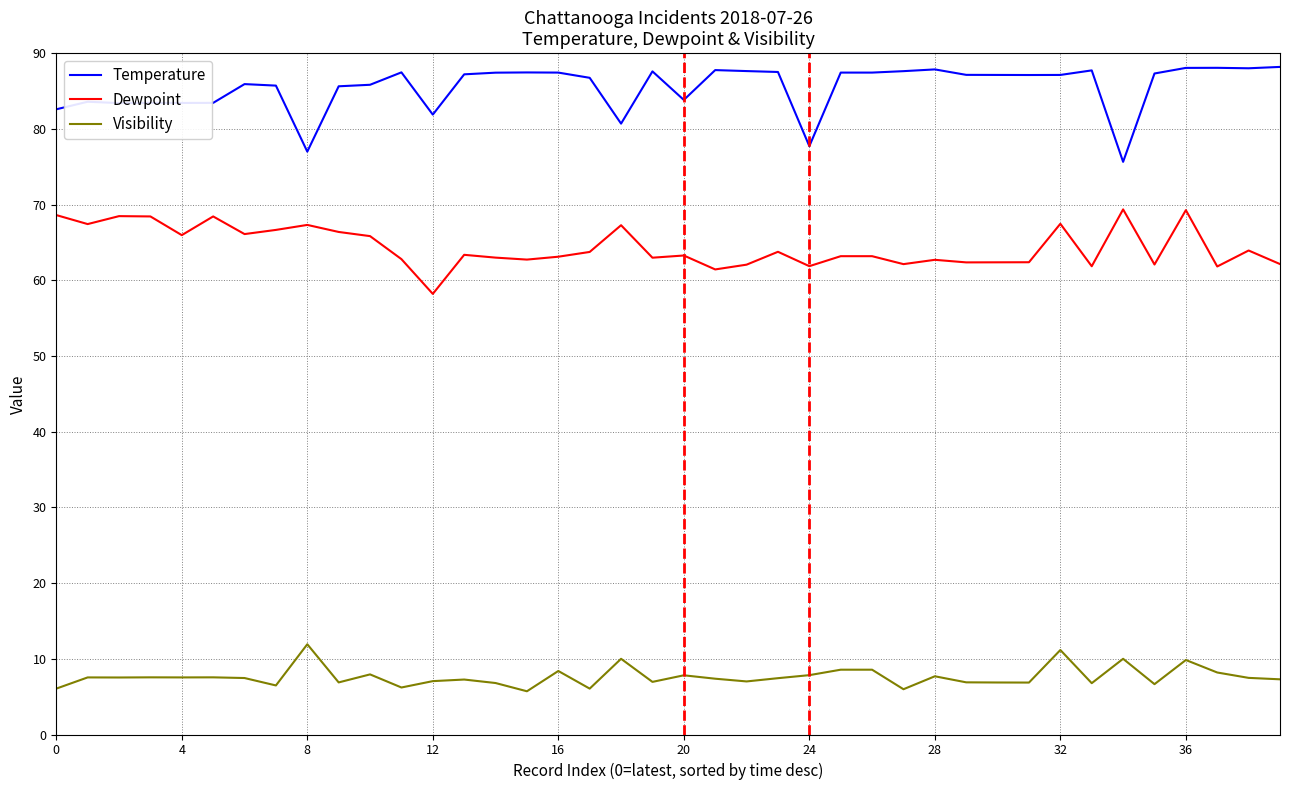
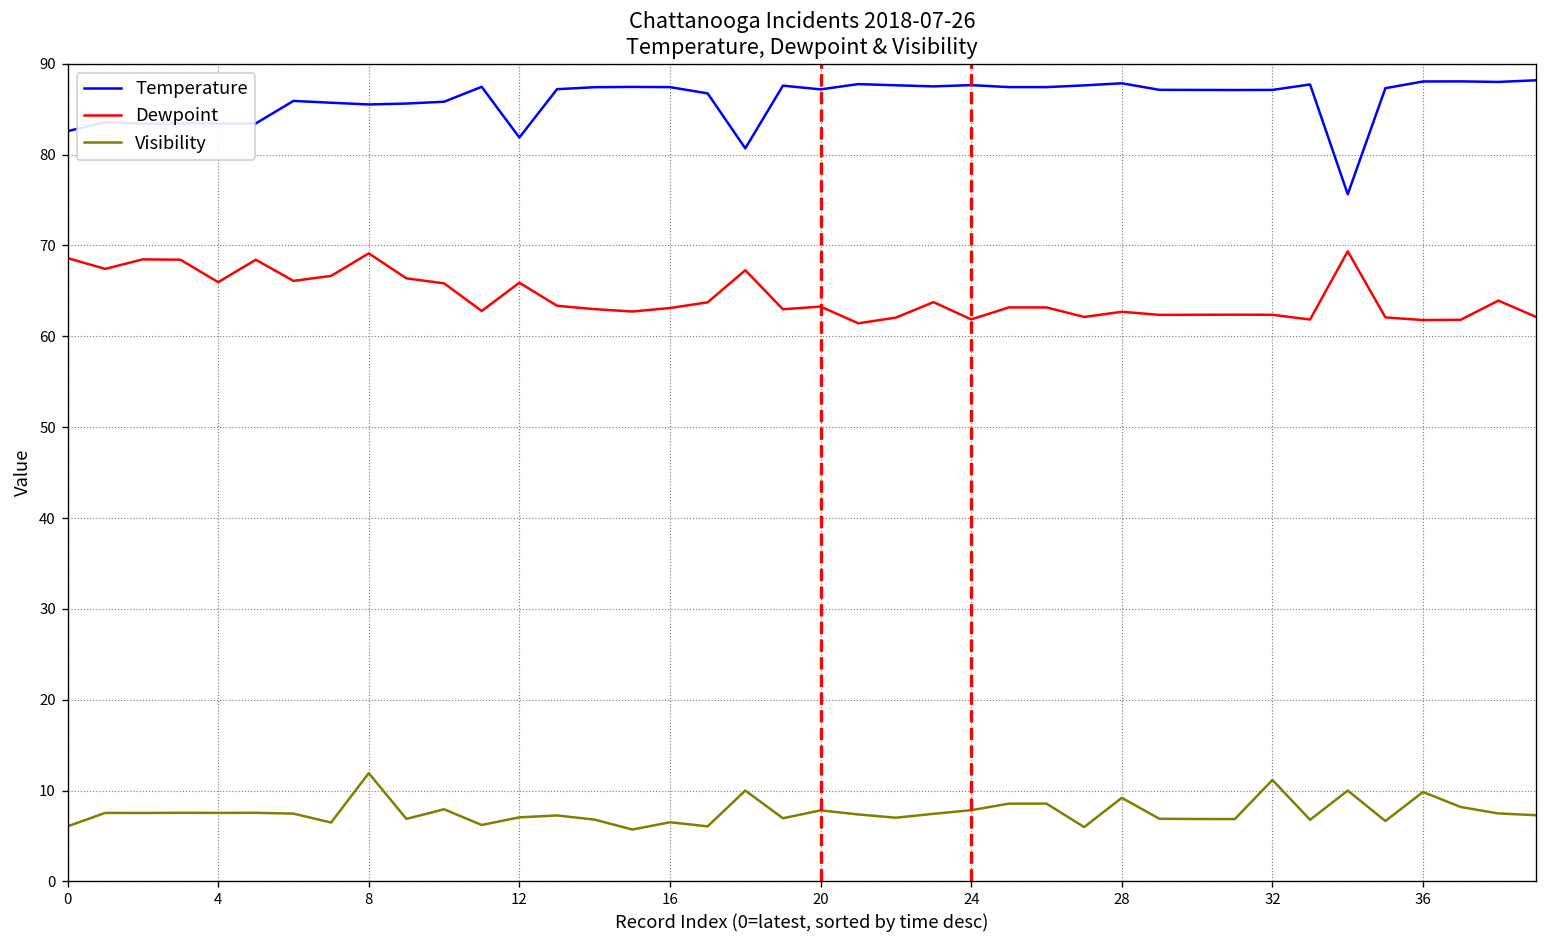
  {
    "Temperature": {
      "0": 83,
-     "8": 77,
+     "8": 86,
      "12": 82,
      "16": 87,
-     "20": 84,
-     "24": 78,
+     "20": 87,
+     "24": 88,
      "28": 88,
      "32": 87,
      "36": 88
    },
    "Dewpoint": {
      "0": 69,
      "4": 66,
-     "8": 67,
-     "12": 58,
+     "8": 69,
+     "12": 66,
      "16": 63,
      "20": 63,
      "24": 62,
      "28": 63,
-     "32": 67,
-     "36": 69
+     "32": 62,
+     "36": 62
    },
    "Visibility": {
      "0": 6,
      "4": 8,
      "8": 12,
      "12": 7,
-     "16": 8,
+     "16": 7,
      "20": 8,
      "24": 8,
-     "28": 8,
+     "28": 9,
      "32": 11,
      "36": 10
    }
  }
